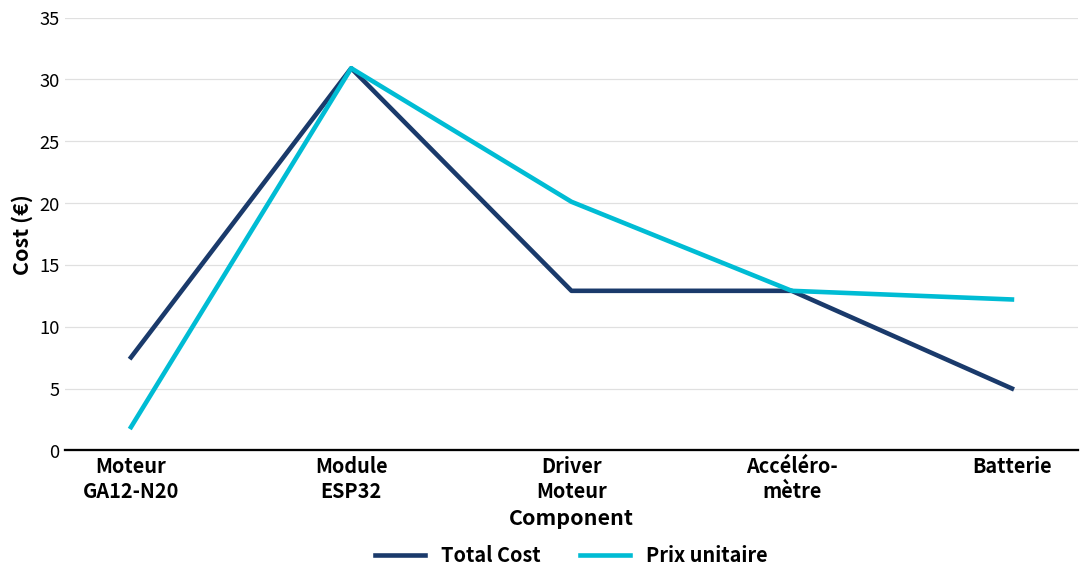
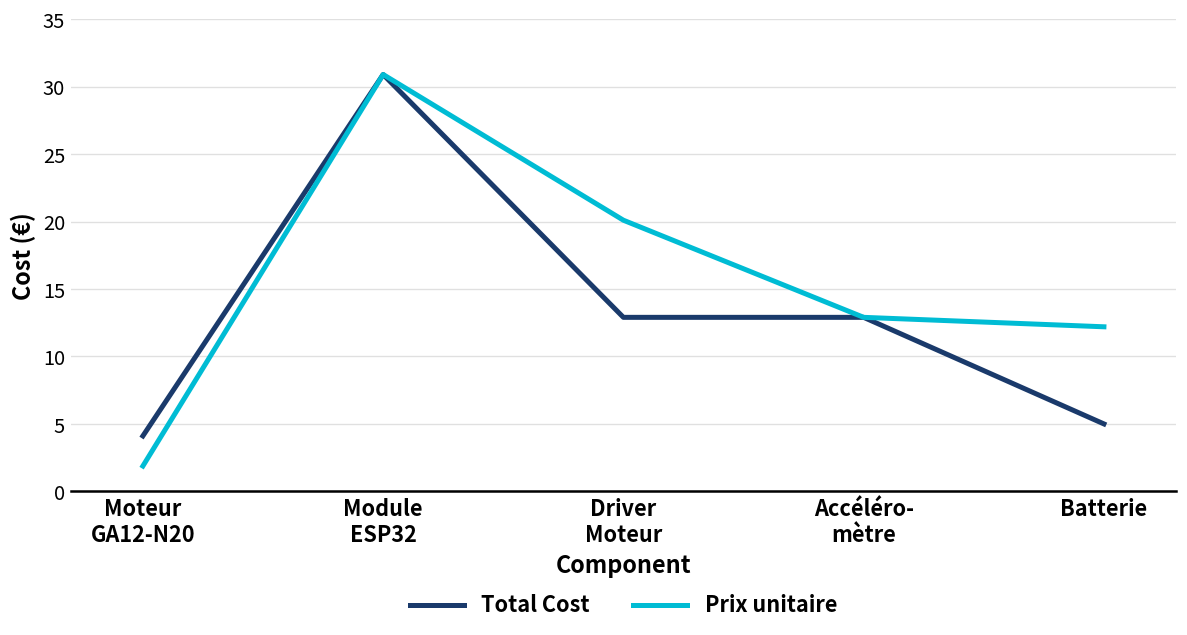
  {
    "Total Cost": {
-     "Moteur GA12-N20": 7.5,
+     "Moteur GA12-N20": 4.1,
      "Driver Moteur": 12.9,
      "Batterie": 5.0
    },
    "Prix unitaire": {
      "Moteur GA12-N20": 1.9,
      "Driver Moteur": 20.1,
      "Batterie": 12.2
    }
  }
